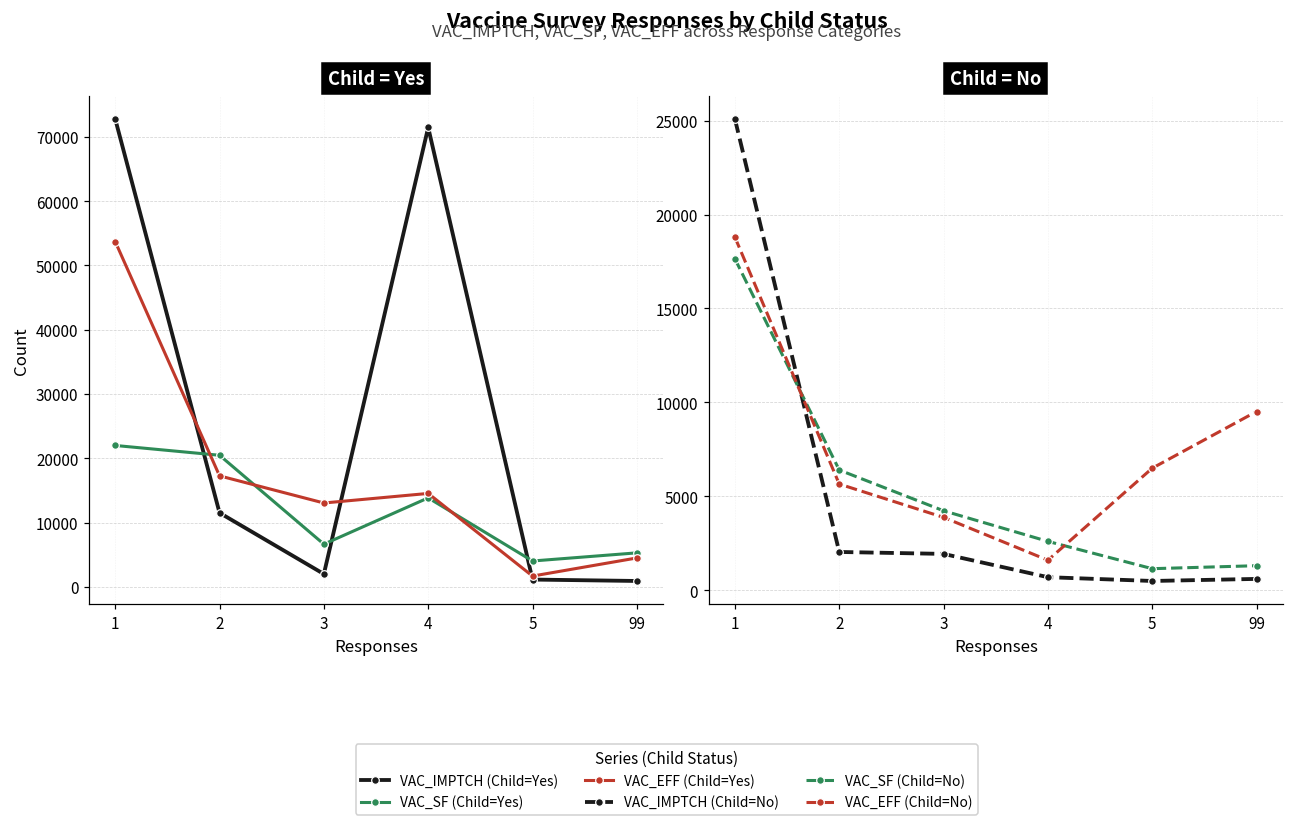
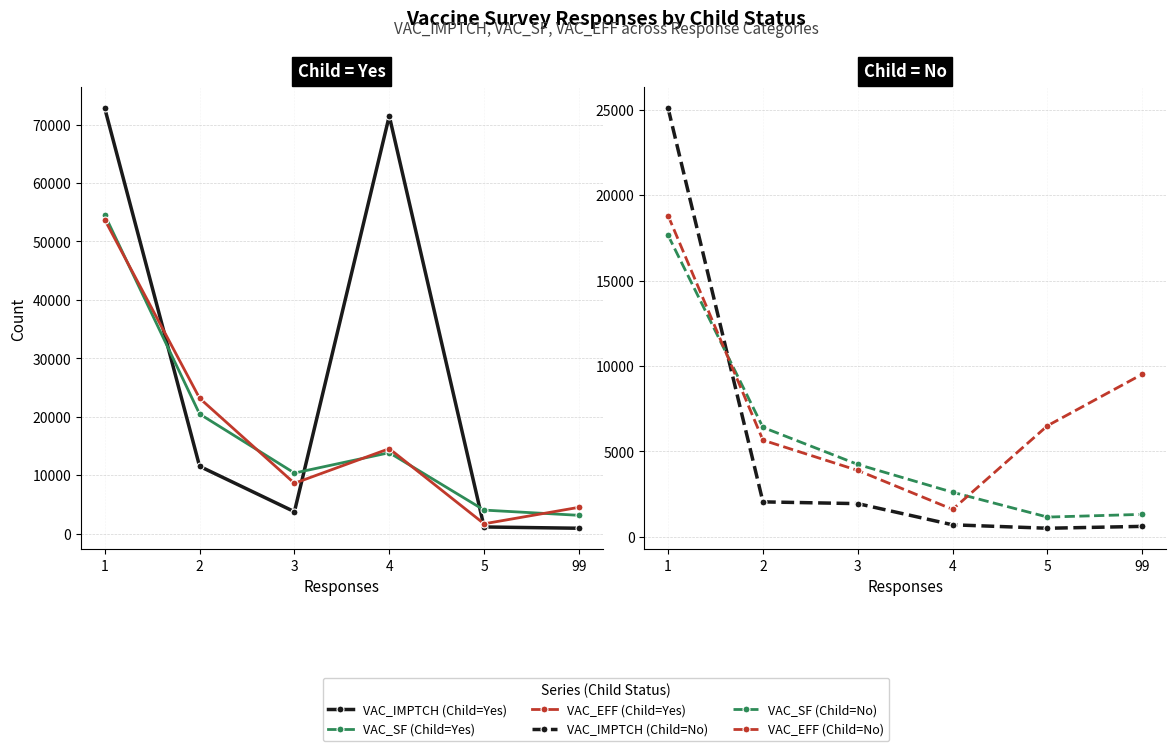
  {
    "Child = Yes": {
      "VAC_IMPTCH (Child=Yes)": {
        "1": 73000,
        "2": 12000,
-       "3": 2000,
+       "3": 4000,
        "4": 71000,
        "5": 1000,
        "99": 1000
      },
      "VAC_SF (Child=Yes)": {
-       "1": 22000,
+       "1": 55000,
        "2": 20000,
-       "3": 7000,
+       "3": 10000,
        "4": 14000,
        "5": 4000,
-       "99": 5000
+       "99": 3000
      },
      "VAC_EFF (Child=Yes)": {
        "1": 54000,
-       "2": 17000,
-       "3": 13000,
+       "2": 23000,
+       "3": 9000,
        "4": 15000,
        "5": 2000,
        "99": 4000
      }
    },
    "Child = No": {
      "VAC_IMPTCH (Child=No)": {
        "1": 25100,
        "2": 2000,
        "3": 1900,
        "4": 700,
        "5": 500,
        "99": 600
      },
      "VAC_SF (Child=No)": {
        "1": 17600,
        "2": 6400,
        "3": 4200,
        "4": 2600,
        "5": 1200,
        "99": 1300
      },
      "VAC_EFF (Child=No)": {
        "1": 18800,
        "2": 5700,
        "3": 3900,
        "4": 1600,
        "5": 6500,
        "99": 9500
      }
    }
  }
